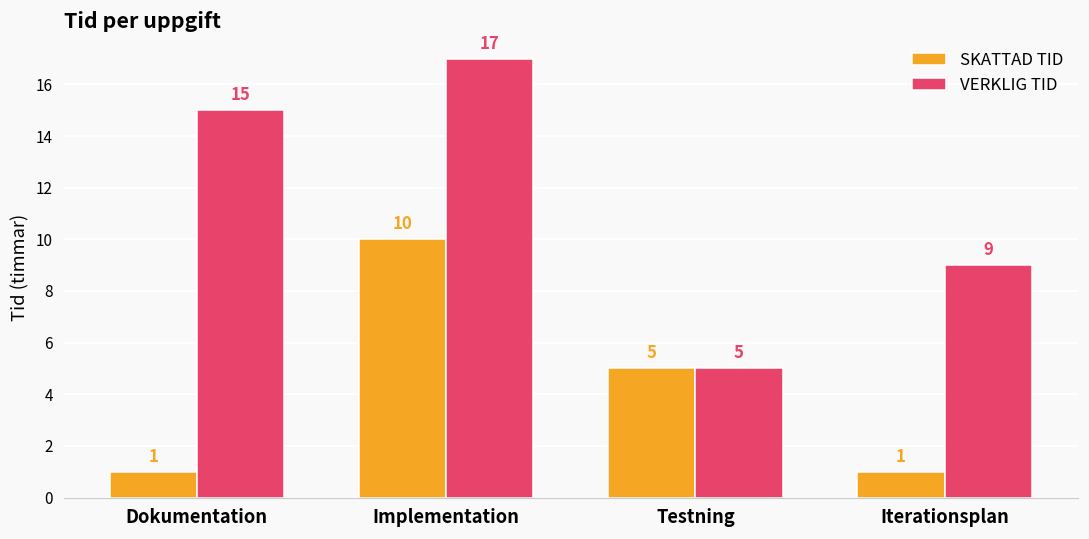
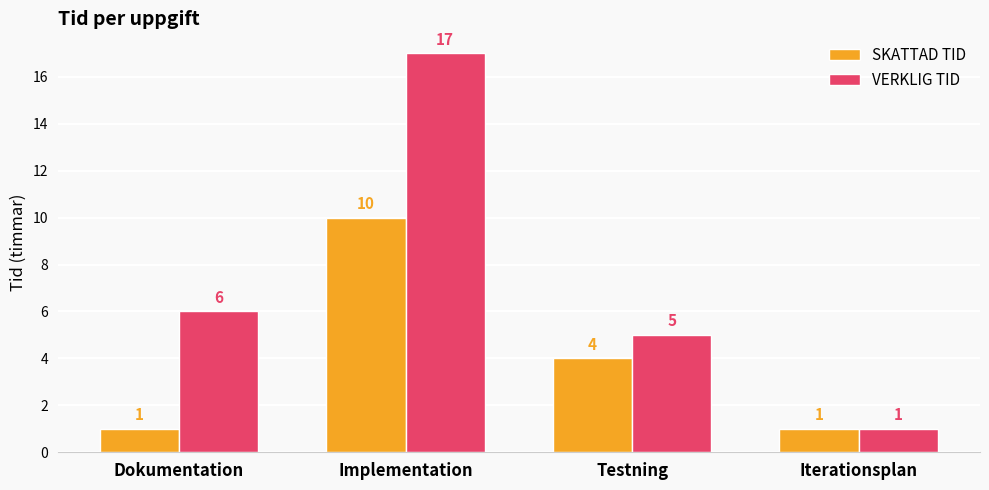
  {
    "SKATTAD TID": {
      "Dokumentation": 1,
      "Implementation": 10,
-     "Testning": 5,
+     "Testning": 4,
      "Iterationsplan": 1
    },
    "VERKLIG TID": {
-     "Dokumentation": 15,
+     "Dokumentation": 6,
      "Implementation": 17,
      "Testning": 5,
-     "Iterationsplan": 9
+     "Iterationsplan": 1
    }
  }
